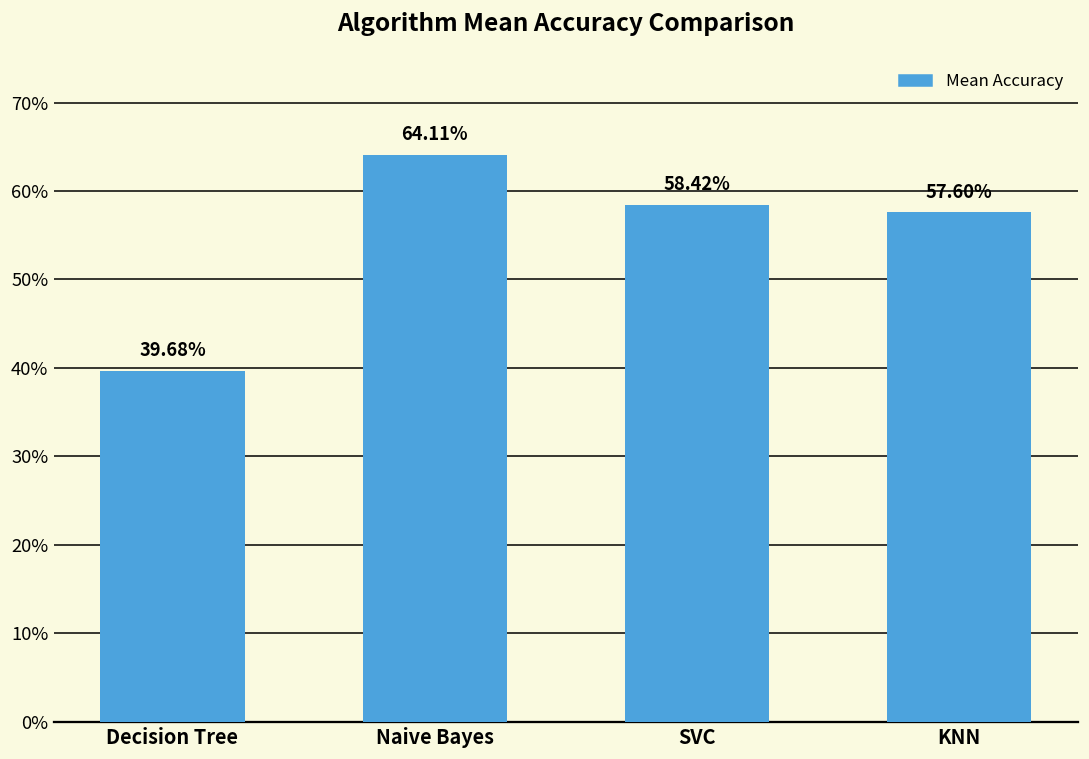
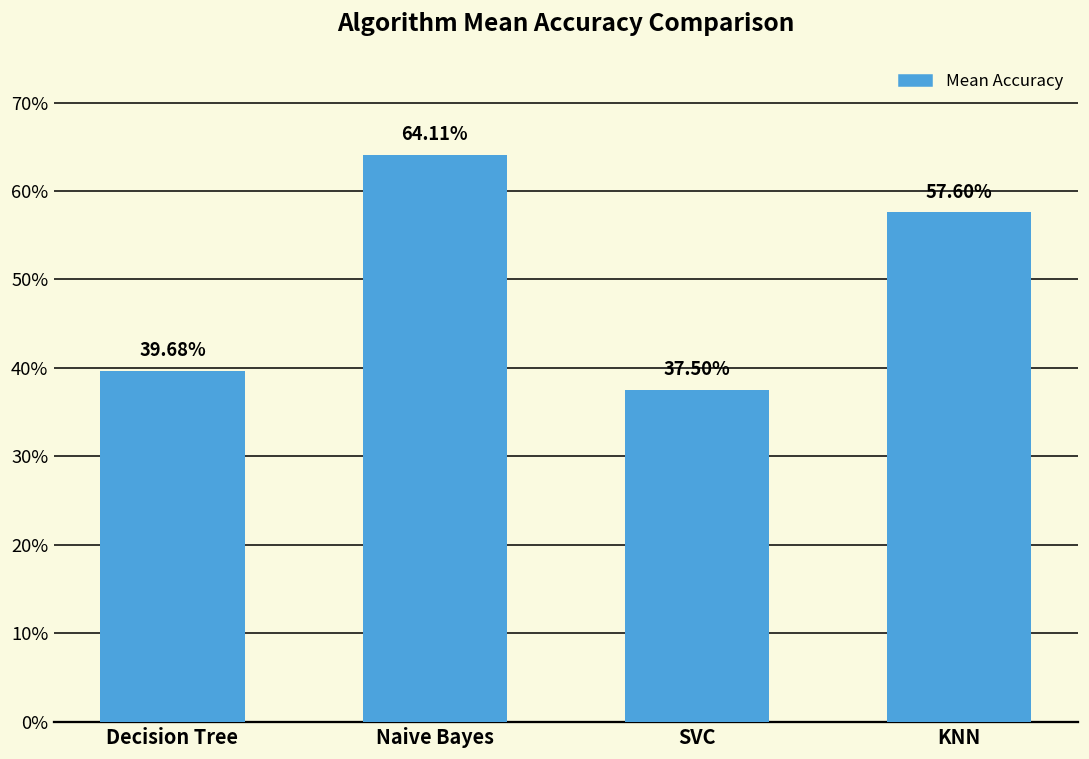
  {
    "Decision Tree": "39.68%",
    "Naive Bayes": "64.11%",
-   "SVC": "58.42%",
+   "SVC": "37.50%",
    "KNN": "57.60%"
  }
